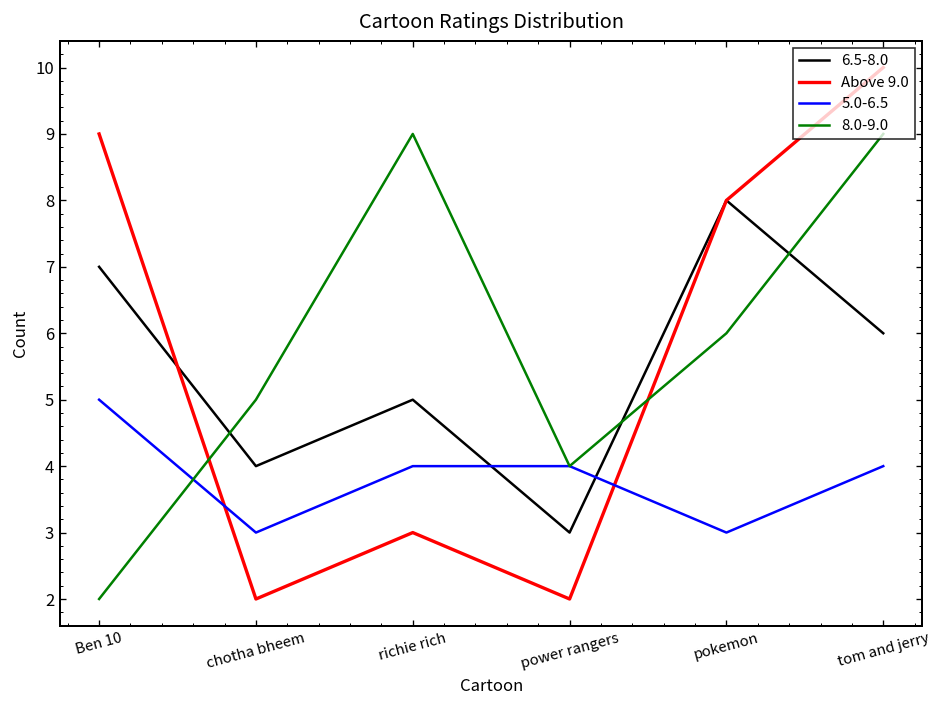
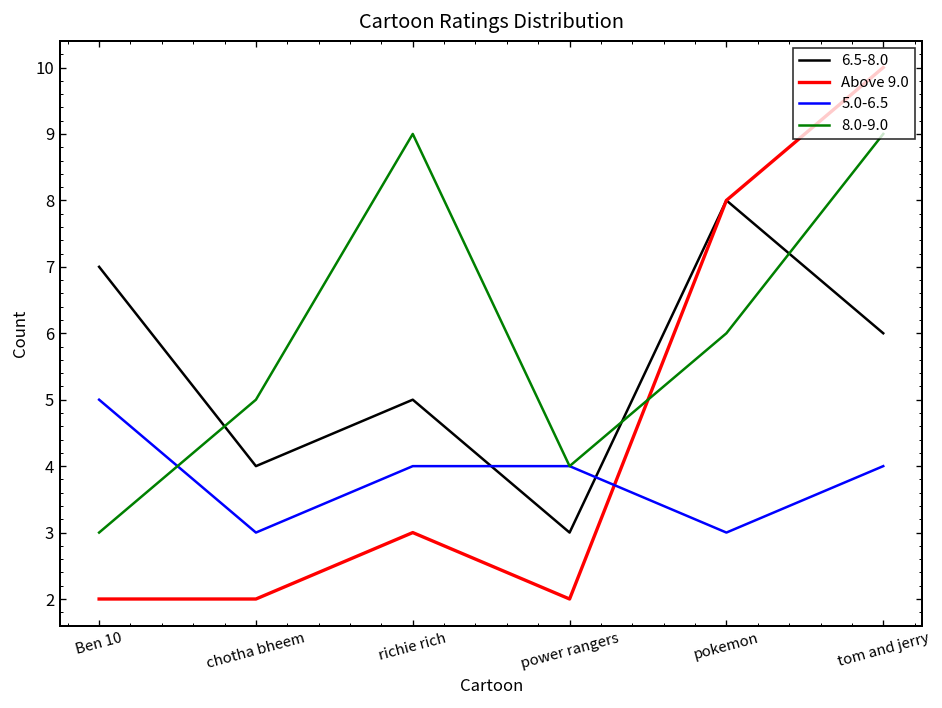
  {
    "6.5-8.0": {
      "Ben 10": 7,
      "chotha bheem": 4,
      "richie rich": 5,
      "power rangers": 3,
      "tom and jerry": 6
    },
    "Above 9.0": {
-     "Ben 10": 9,
+     "Ben 10": 2,
      "chotha bheem": 2,
      "richie rich": 3,
      "power rangers": 2
    },
    "5.0-6.5": {
      "Ben 10": 5,
      "chotha bheem": 3,
      "richie rich": 4,
      "pokemon": 3,
      "tom and jerry": 4
    },
    "8.0-9.0": {
-     "Ben 10": 2,
+     "Ben 10": 3,
      "chotha bheem": 5,
      "richie rich": 9,
      "pokemon": 6
    }
  }
